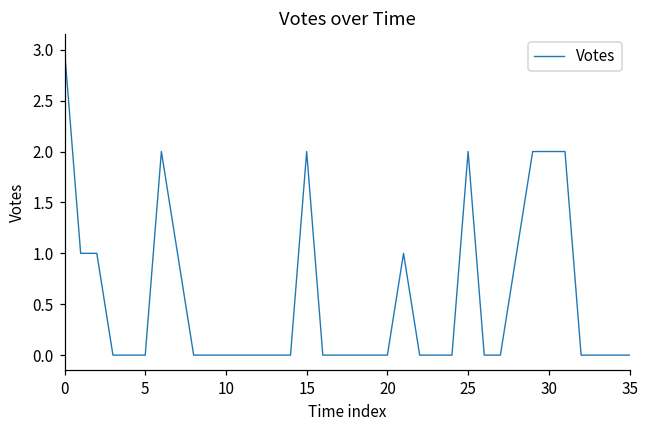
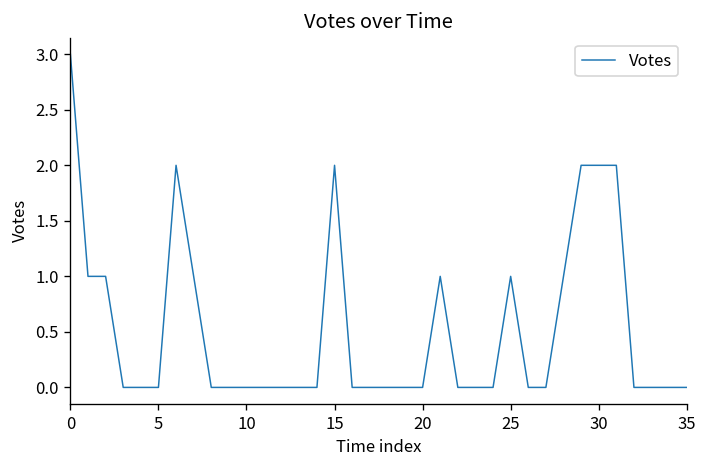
  {
    "0": 3,
    "5": 0,
    "10": 0,
    "15": 2,
    "20": 0,
-   "25": 2,
+   "25": 1,
    "30": 2,
    "35": 0
  }
